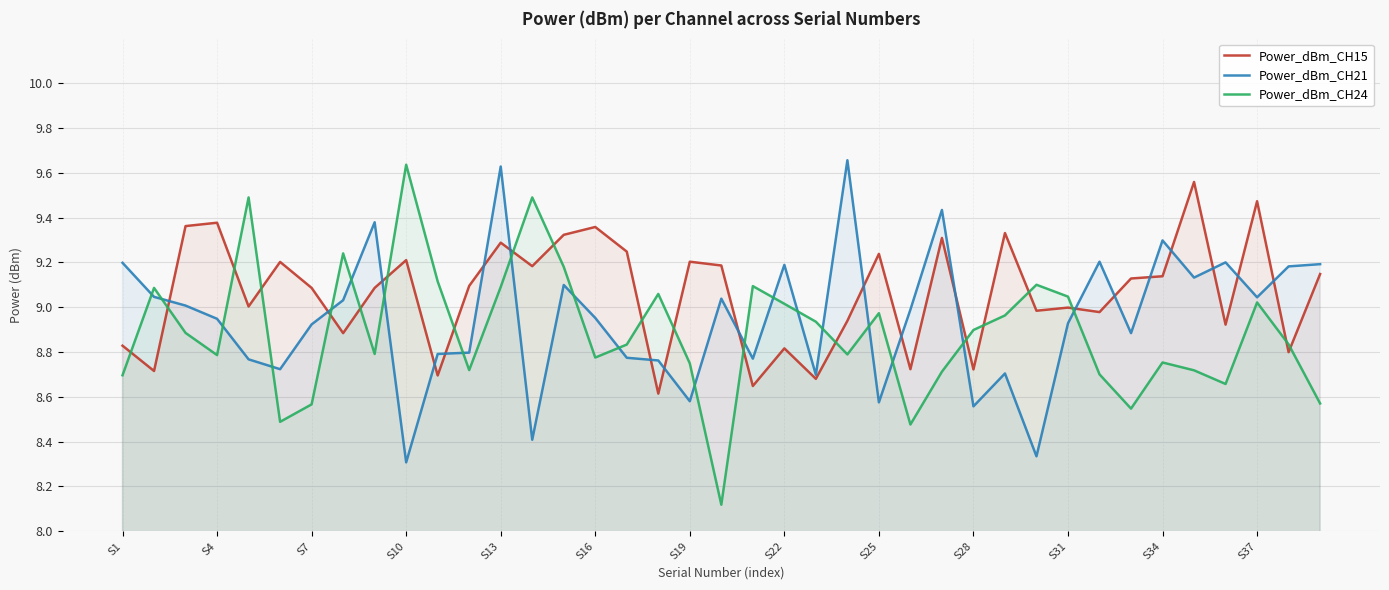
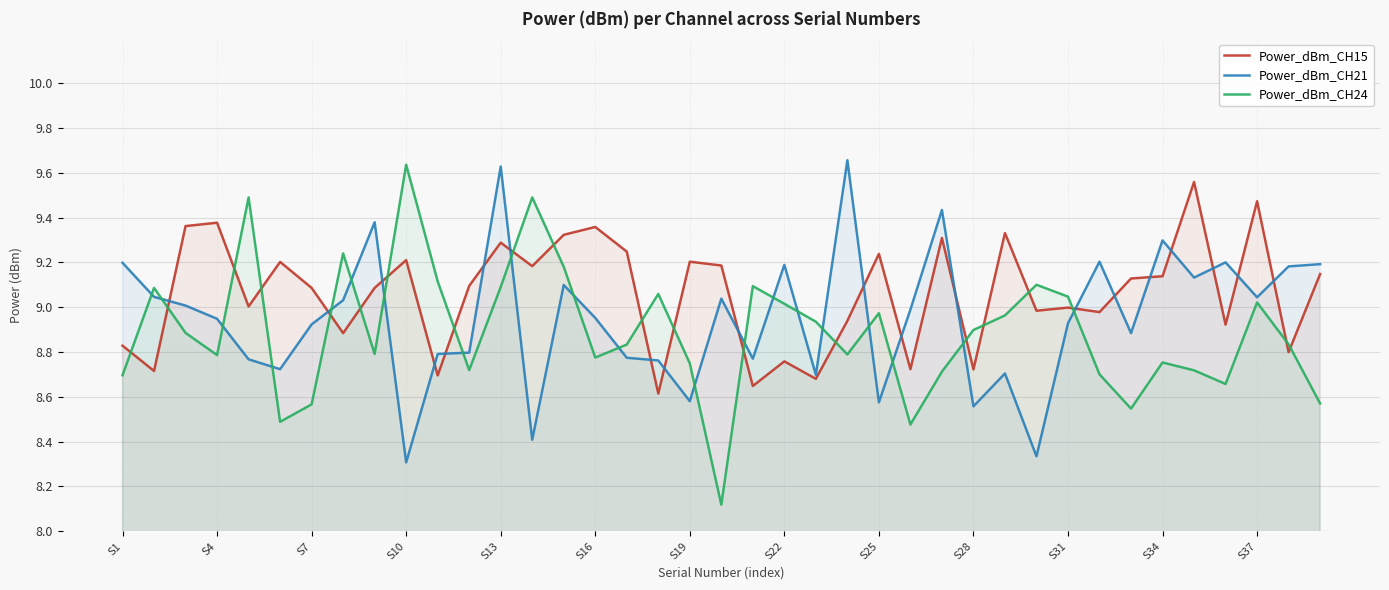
  {
    "Power_dBm_CH15": {
      "S1": 8.83,
      "S4": 9.38,
      "S7": 9.09,
      "S10": 9.21,
      "S13": 9.29,
      "S16": 9.36,
      "S19": 9.20,
-     "S22": 8.82,
+     "S22": 8.76,
      "S25": 9.24,
      "S28": 8.72,
      "S31": 9.00,
      "S34": 9.14,
      "S37": 9.47
    },
    "Power_dBm_CH21": {
      "S1": 9.20,
      "S4": 8.95,
      "S7": 8.92,
      "S10": 8.31,
      "S13": 9.63,
      "S16": 8.95,
      "S19": 8.58,
      "S22": 9.19,
      "S25": 8.58,
      "S28": 8.56,
      "S31": 8.93,
      "S34": 9.30,
      "S37": 9.04
    },
    "Power_dBm_CH24": {
      "S1": 8.70,
      "S4": 8.79,
      "S7": 8.57,
      "S10": 9.64,
      "S13": 9.09,
      "S16": 8.78,
      "S19": 8.75,
      "S22": 9.02,
      "S25": 8.97,
      "S28": 8.90,
      "S31": 9.05,
      "S34": 8.75,
      "S37": 9.02
    }
  }
